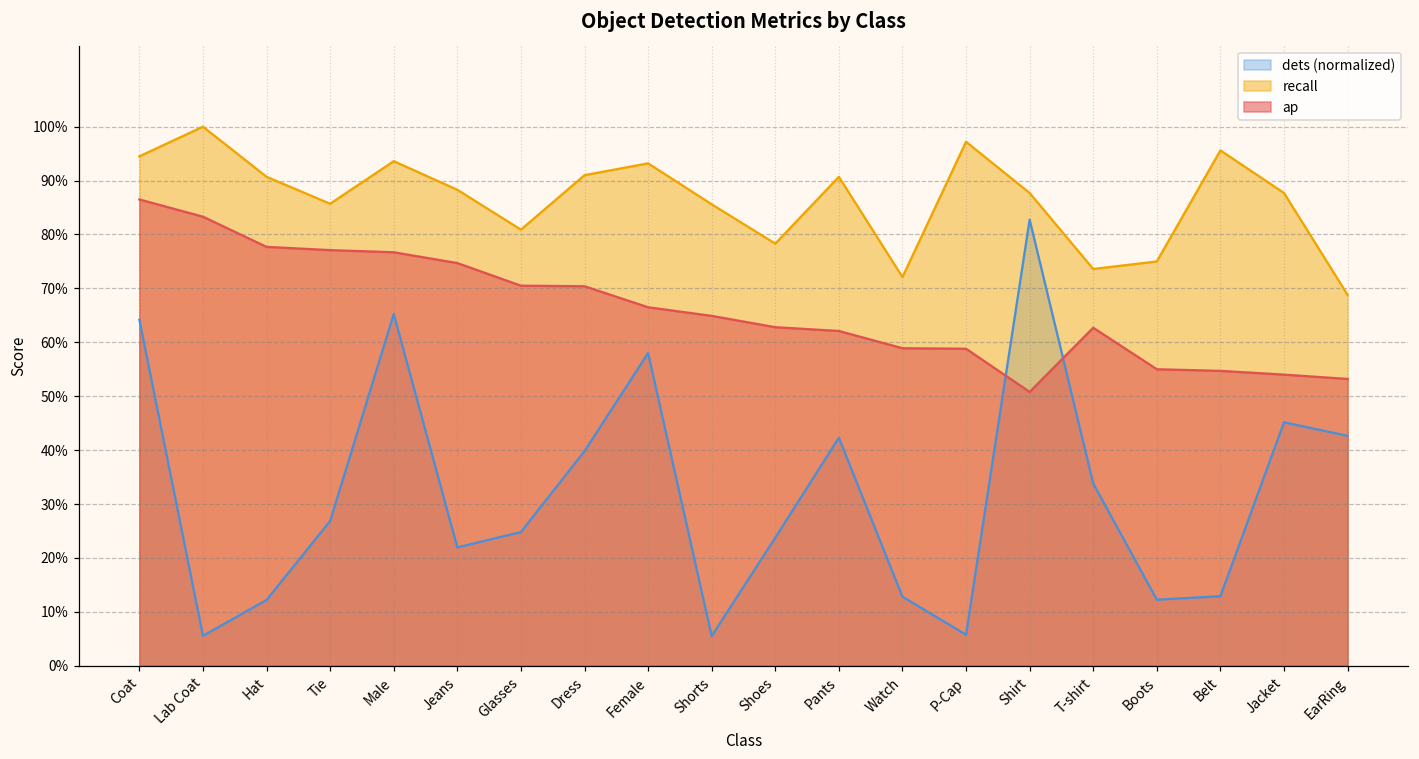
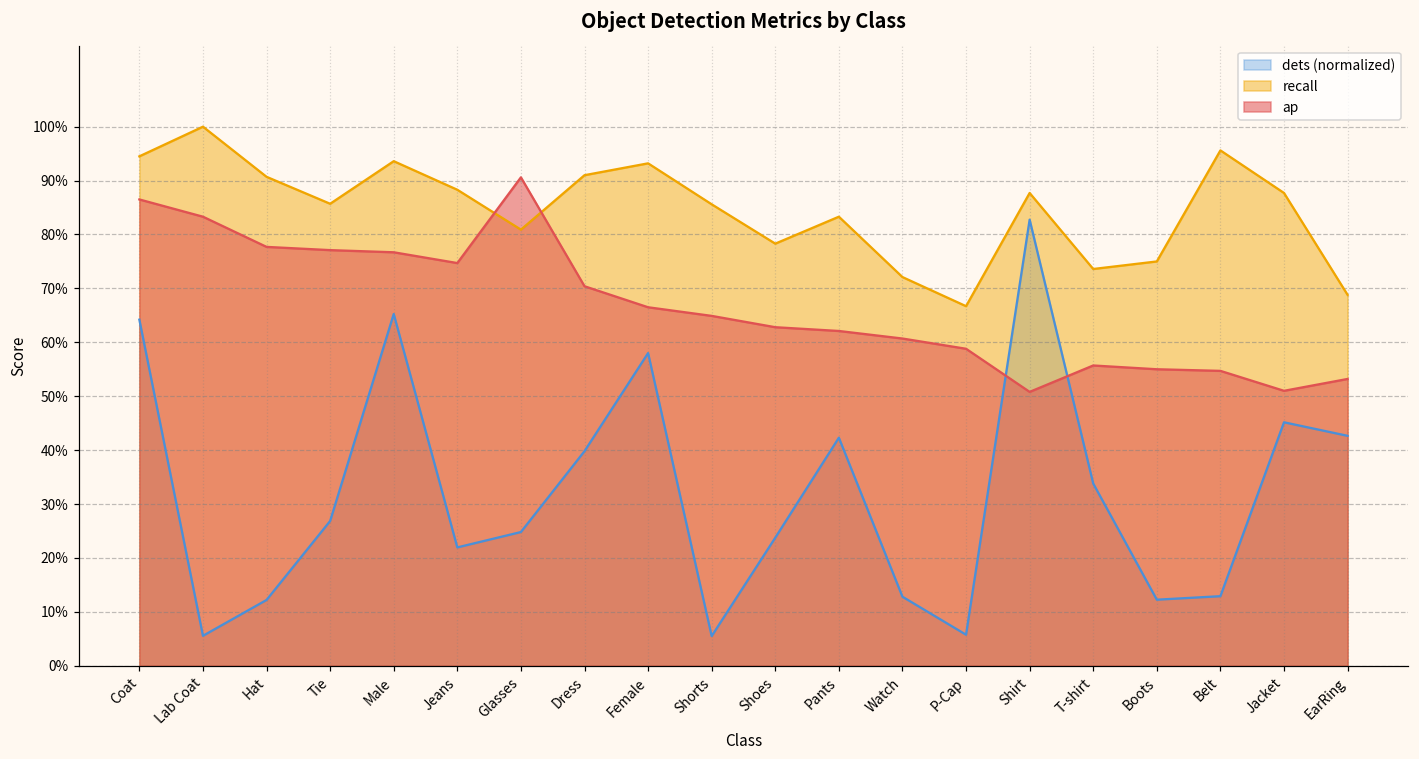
  {
    "dets (normalized)": {
      "Coat": "64%",
      "Lab Coat": "6%",
      "Hat": "12%",
      "Tie": "27%",
      "Male": "65%",
      "Jeans": "22%",
      "Glasses": "25%",
      "Dress": "40%",
      "Female": "58%",
      "Shorts": "6%",
      "Shoes": "24%",
      "Pants": "42%",
      "Watch": "13%",
      "P-Cap": "6%",
      "Shirt": "83%",
      "T-shirt": "34%",
      "Boots": "12%",
      "Belt": "13%",
      "Jacket": "45%",
      "EarRing": "43%"
    },
    "recall": {
      "Coat": "95%",
      "Lab Coat": "100%",
      "Hat": "91%",
      "Tie": "86%",
      "Male": "94%",
      "Jeans": "88%",
      "Glasses": "81%",
      "Dress": "91%",
      "Female": "93%",
      "Shorts": "86%",
      "Shoes": "78%",
-     "Pants": "91%",
+     "Pants": "83%",
      "Watch": "72%",
-     "P-Cap": "97%",
+     "P-Cap": "67%",
      "Shirt": "88%",
      "T-shirt": "74%",
      "Boots": "75%",
      "Belt": "96%",
      "Jacket": "88%",
      "EarRing": "69%"
    },
    "ap": {
      "Coat": "87%",
      "Lab Coat": "83%",
      "Hat": "78%",
      "Tie": "77%",
      "Male": "77%",
      "Jeans": "75%",
-     "Glasses": "71%",
+     "Glasses": "91%",
      "Dress": "70%",
      "Female": "67%",
      "Shorts": "65%",
      "Shoes": "63%",
      "Pants": "62%",
-     "Watch": "59%",
+     "Watch": "61%",
      "P-Cap": "59%",
      "Shirt": "51%",
-     "T-shirt": "63%",
+     "T-shirt": "56%",
      "Boots": "55%",
      "Belt": "55%",
-     "Jacket": "54%",
+     "Jacket": "51%",
      "EarRing": "53%"
    }
  }
